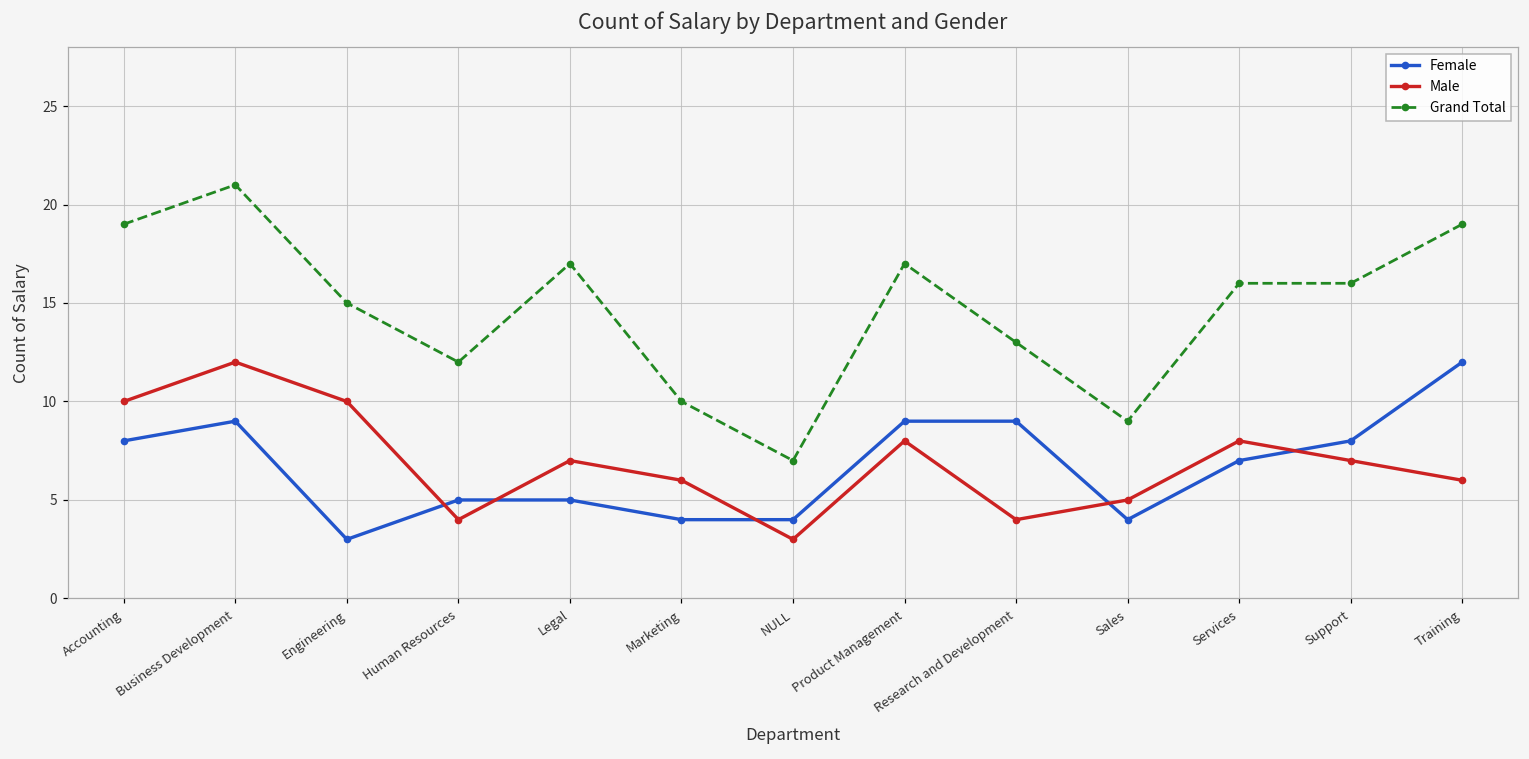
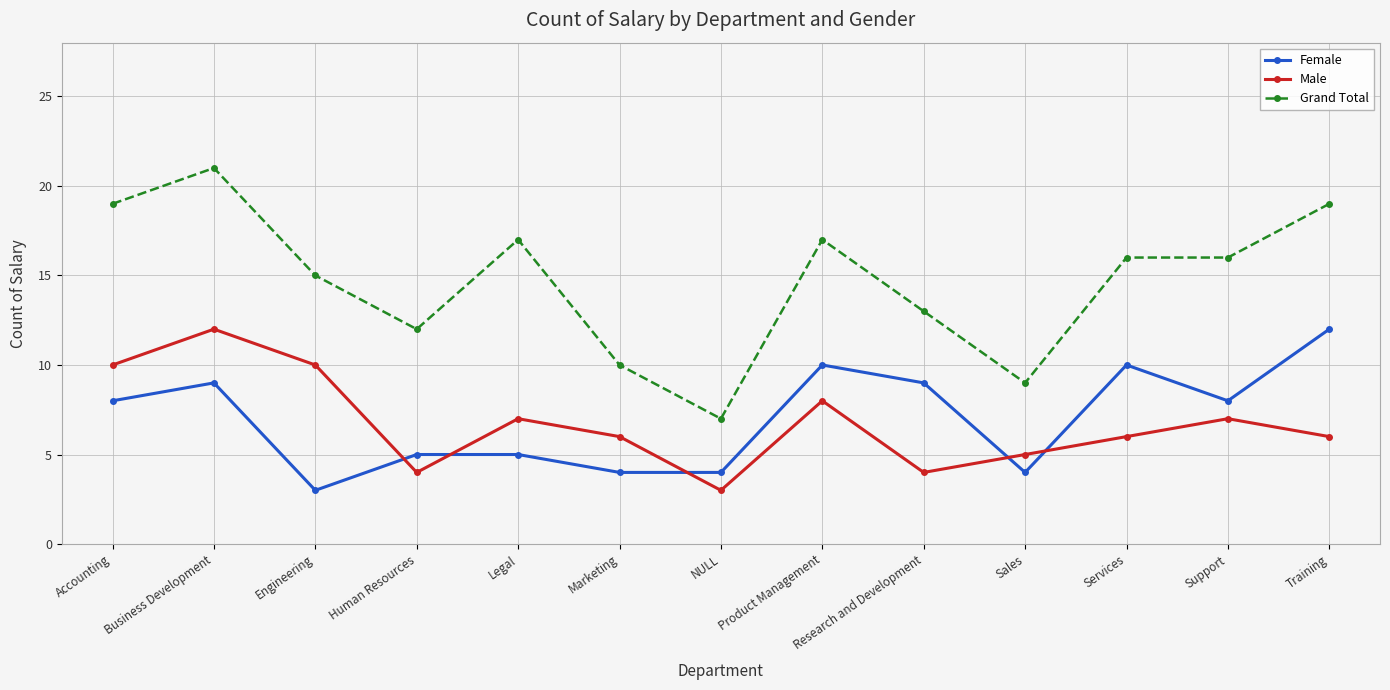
  {
    "Female": {
      "Accounting": 8,
      "Business Development": 9,
      "Engineering": 3,
      "Human Resources": 5,
      "Legal": 5,
      "Marketing": 4,
      "NULL": 4,
-     "Product Management": 9,
+     "Product Management": 10,
      "Research and Development": 9,
      "Sales": 4,
-     "Services": 7,
+     "Services": 10,
      "Support": 8,
      "Training": 12
    },
    "Male": {
      "Accounting": 10,
      "Business Development": 12,
      "Engineering": 10,
      "Human Resources": 4,
      "Legal": 7,
      "Marketing": 6,
      "NULL": 3,
      "Product Management": 8,
      "Research and Development": 4,
      "Sales": 5,
-     "Services": 8,
+     "Services": 6,
      "Support": 7,
      "Training": 6
    },
    "Grand Total": {
      "Accounting": 19,
      "Business Development": 21,
      "Engineering": 15,
      "Human Resources": 12,
      "Legal": 17,
      "Marketing": 10,
      "NULL": 7,
      "Product Management": 17,
      "Research and Development": 13,
      "Sales": 9,
      "Services": 16,
      "Support": 16,
      "Training": 19
    }
  }
